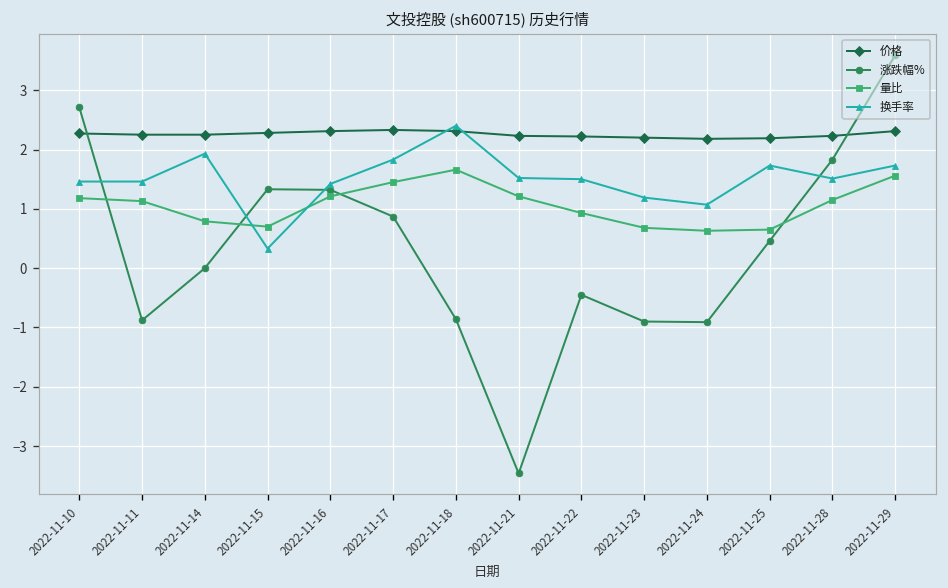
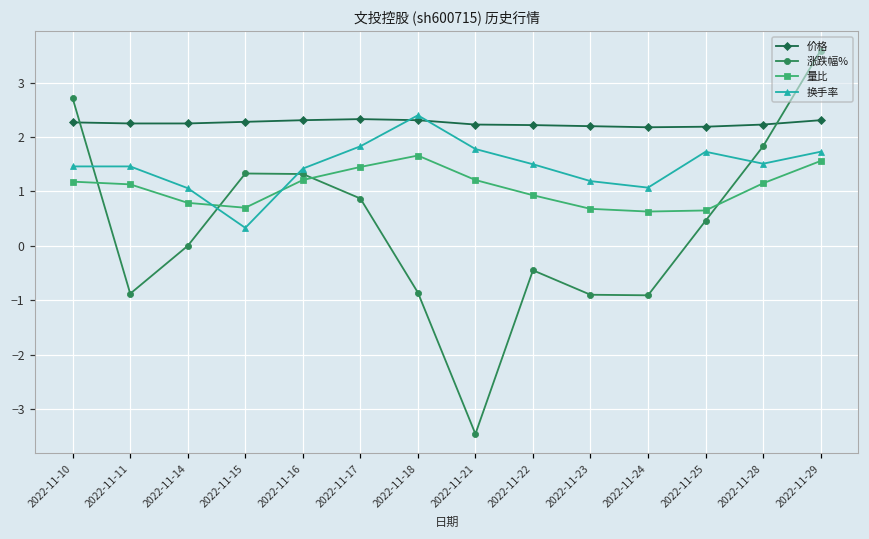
  {
    "换手率": {
      "2022-11-10": 1.5,
      "2022-11-11": 1.5,
-     "2022-11-14": 1.9,
+     "2022-11-14": 1.1,
      "2022-11-15": 0.3,
      "2022-11-16": 1.4,
      "2022-11-17": 1.8,
      "2022-11-18": 2.4,
-     "2022-11-21": 1.5,
+     "2022-11-21": 1.8,
      "2022-11-22": 1.5,
      "2022-11-23": 1.2,
      "2022-11-24": 1.1,
      "2022-11-25": 1.7,
      "2022-11-28": 1.5,
      "2022-11-29": 1.7
    }
  }
